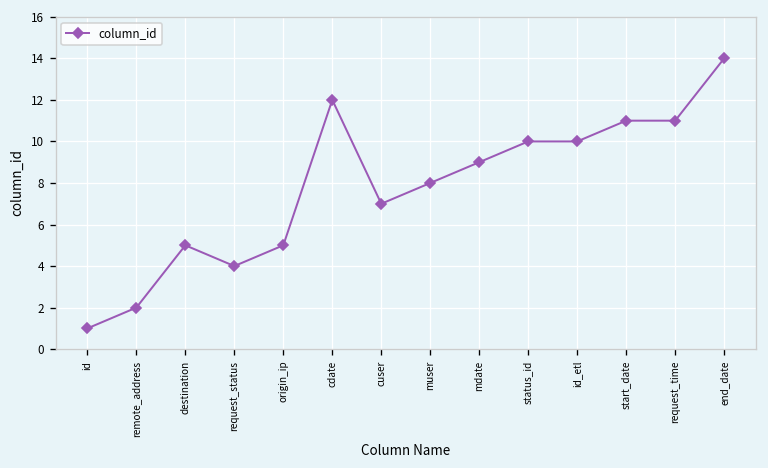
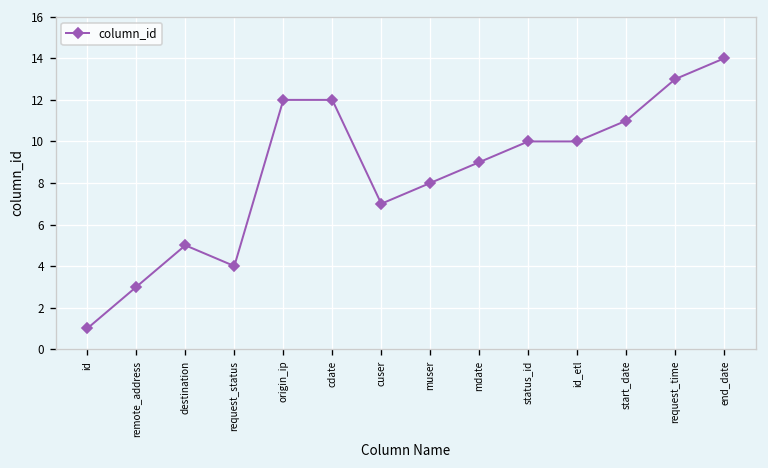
  {
    "id": 1,
-   "remote_address": 2,
+   "remote_address": 3,
    "destination": 5,
    "request_status": 4,
-   "origin_ip": 5,
+   "origin_ip": 12,
    "cdate": 12,
    "cuser": 7,
    "muser": 8,
    "mdate": 9,
    "status_id": 10,
    "id_etl": 10,
    "start_date": 11,
-   "request_time": 11,
+   "request_time": 13,
    "end_date": 14
  }
